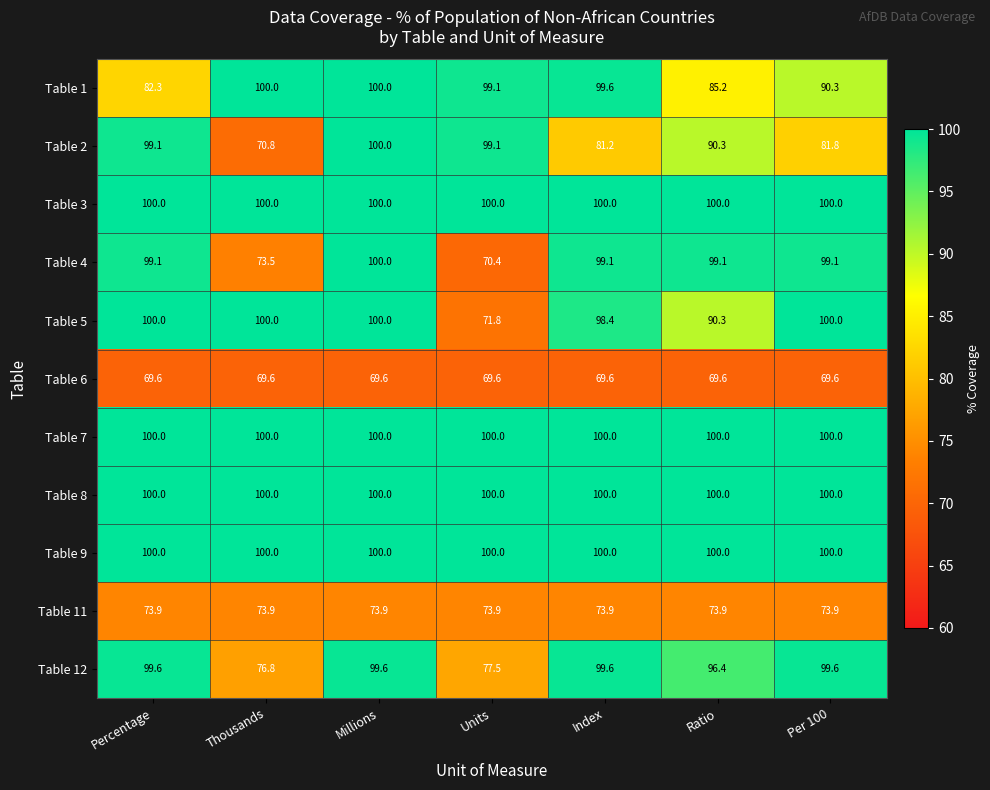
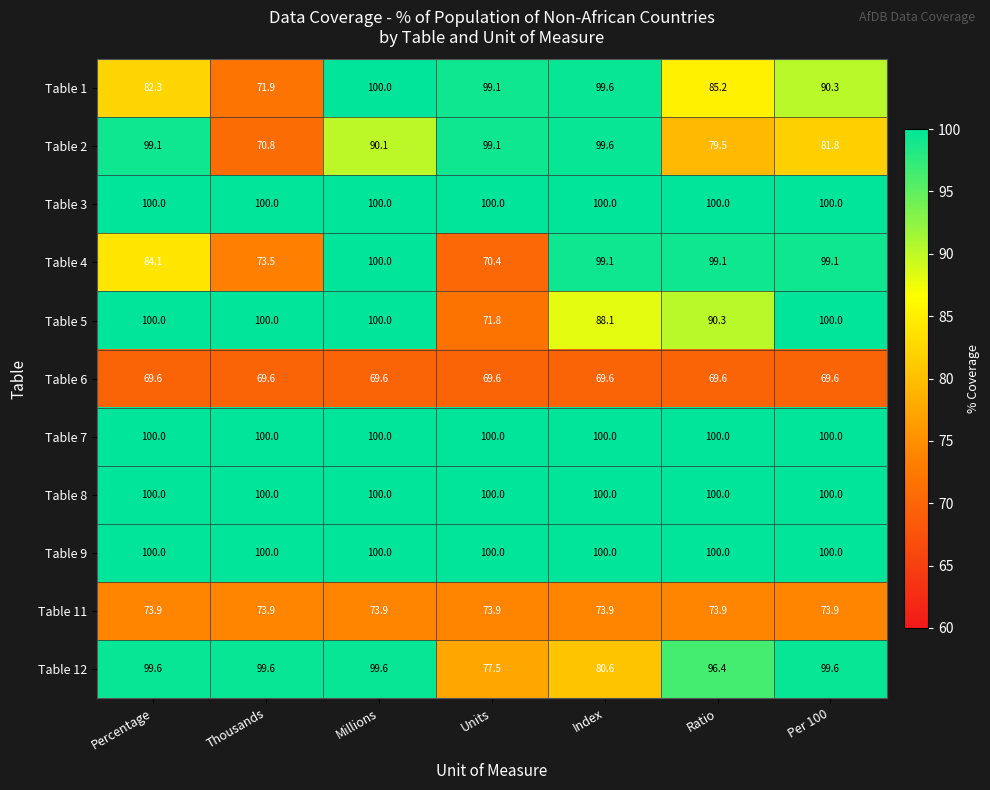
  {
    "Table 1": {
      "Percentage": 82.3,
-     "Thousands": 100.0,
+     "Thousands": 71.9,
      "Millions": 100.0,
      "Units": 99.1,
      "Index": 99.6,
      "Ratio": 85.2,
      "Per 100": 90.3
    },
    "Table 2": {
      "Percentage": 99.1,
      "Thousands": 70.8,
-     "Millions": 100.0,
+     "Millions": 90.1,
      "Units": 99.1,
-     "Index": 81.2,
-     "Ratio": 90.3,
+     "Index": 99.6,
+     "Ratio": 79.5,
      "Per 100": 81.8
    },
    "Table 3": {
      "Percentage": 100.0,
      "Thousands": 100.0,
      "Millions": 100.0,
      "Units": 100.0,
      "Index": 100.0,
      "Ratio": 100.0,
      "Per 100": 100.0
    },
    "Table 4": {
-     "Percentage": 99.1,
+     "Percentage": 84.1,
      "Thousands": 73.5,
      "Millions": 100.0,
      "Units": 70.4,
      "Index": 99.1,
      "Ratio": 99.1,
      "Per 100": 99.1
    },
    "Table 5": {
      "Percentage": 100.0,
      "Thousands": 100.0,
      "Millions": 100.0,
      "Units": 71.8,
-     "Index": 98.4,
+     "Index": 88.1,
      "Ratio": 90.3,
      "Per 100": 100.0
    },
    "Table 6": {
      "Percentage": 69.6,
      "Thousands": 69.6,
      "Millions": 69.6,
      "Units": 69.6,
      "Index": 69.6,
      "Ratio": 69.6,
      "Per 100": 69.6
    },
    "Table 7": {
      "Percentage": 100.0,
      "Thousands": 100.0,
      "Millions": 100.0,
      "Units": 100.0,
      "Index": 100.0,
      "Ratio": 100.0,
      "Per 100": 100.0
    },
    "Table 8": {
      "Percentage": 100.0,
      "Thousands": 100.0,
      "Millions": 100.0,
      "Units": 100.0,
      "Index": 100.0,
      "Ratio": 100.0,
      "Per 100": 100.0
    },
    "Table 9": {
      "Percentage": 100.0,
      "Thousands": 100.0,
      "Millions": 100.0,
      "Units": 100.0,
      "Index": 100.0,
      "Ratio": 100.0,
      "Per 100": 100.0
    },
    "Table 11": {
      "Percentage": 73.9,
      "Thousands": 73.9,
      "Millions": 73.9,
      "Units": 73.9,
      "Index": 73.9,
      "Ratio": 73.9,
      "Per 100": 73.9
    },
    "Table 12": {
      "Percentage": 99.6,
-     "Thousands": 76.8,
+     "Thousands": 99.6,
      "Millions": 99.6,
      "Units": 77.5,
-     "Index": 99.6,
+     "Index": 80.6,
      "Ratio": 96.4,
      "Per 100": 99.6
    }
  }
